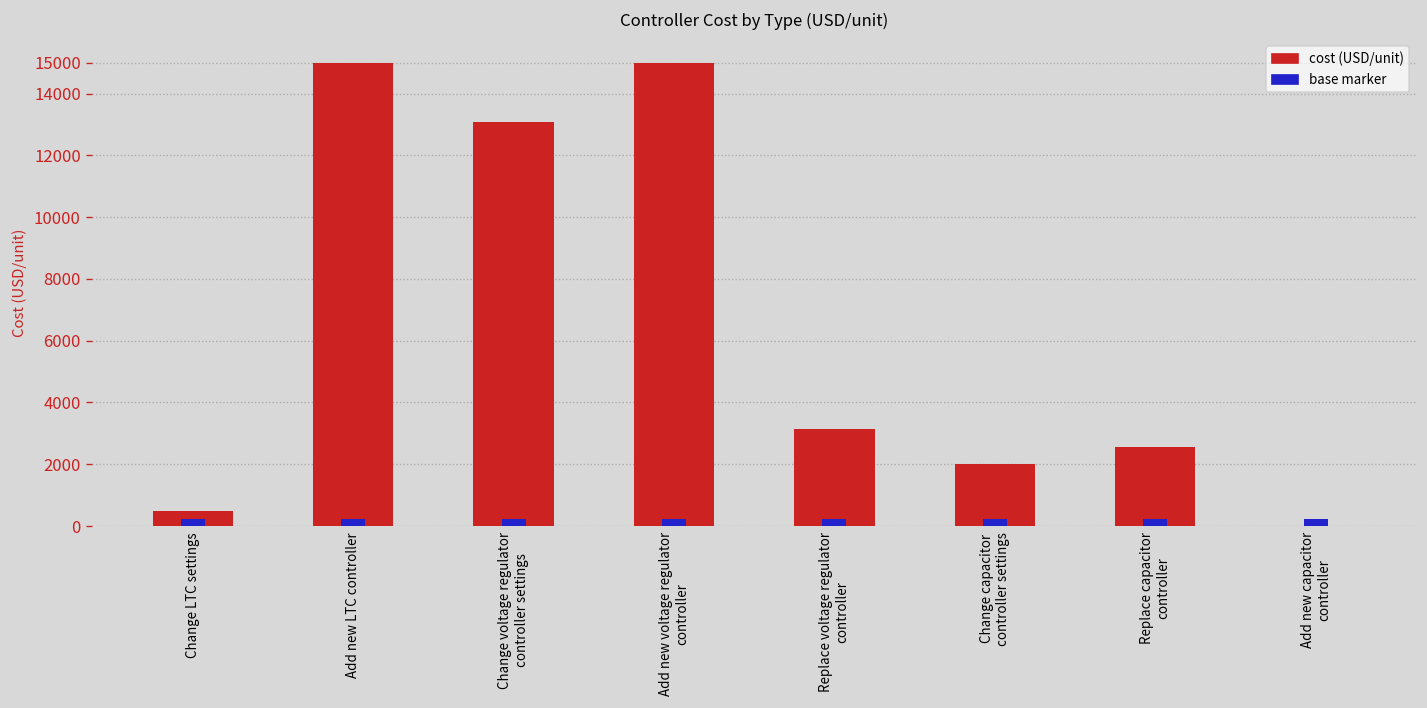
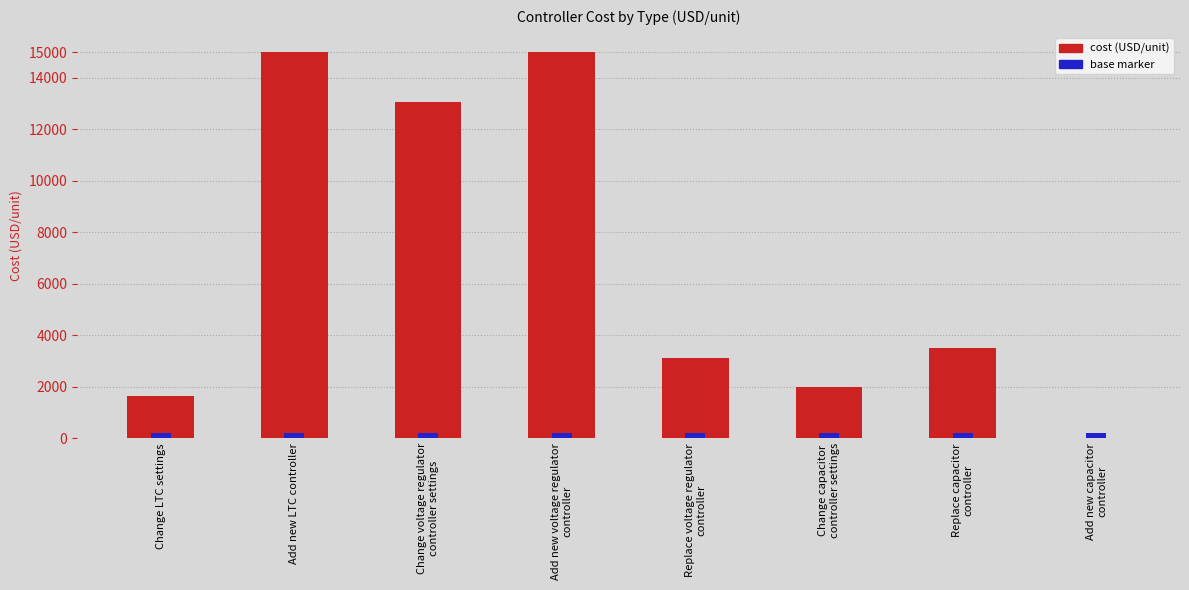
  {
    "cost (USD/unit)": {
-     "Change LTC settings": 500,
+     "Change LTC settings": 1600,
      "Add new LTC controller": 15000,
      "Change voltage regulator controller settings": 13100,
      "Add new voltage regulator controller": 15000,
      "Replace voltage regulator controller": 3100,
      "Change capacitor controller settings": 2000,
-     "Replace capacitor controller": 2500,
+     "Replace capacitor controller": 3500,
      "Add new capacitor controller": 0
    }
  }
